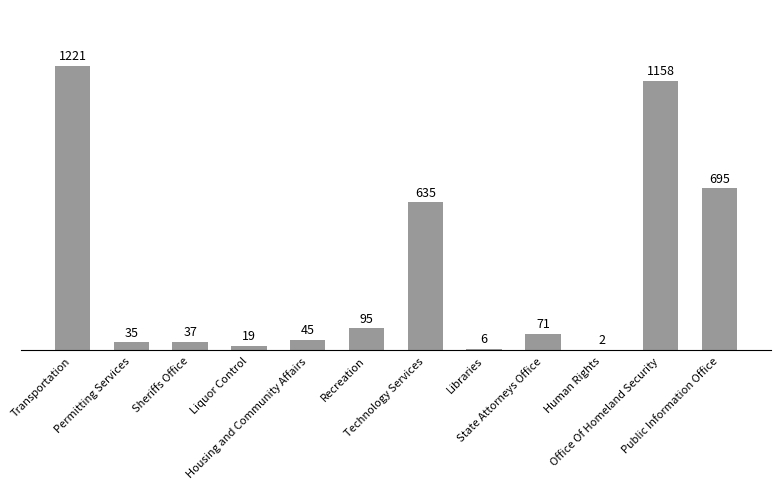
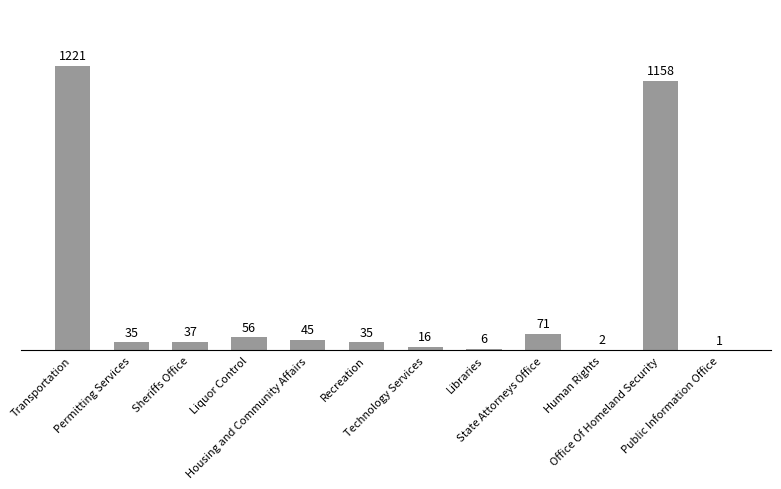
  {
    "Transportation": 1221,
    "Permitting Services": 35,
    "Sheriffs Office": 37,
-   "Liquor Control": 19,
+   "Liquor Control": 56,
    "Housing and Community Affairs": 45,
-   "Recreation": 95,
-   "Technology Services": 635,
+   "Recreation": 35,
+   "Technology Services": 16,
    "Libraries": 6,
    "State Attorneys Office": 71,
    "Human Rights": 2,
    "Office Of Homeland Security": 1158,
-   "Public Information Office": 695
+   "Public Information Office": 1
  }
